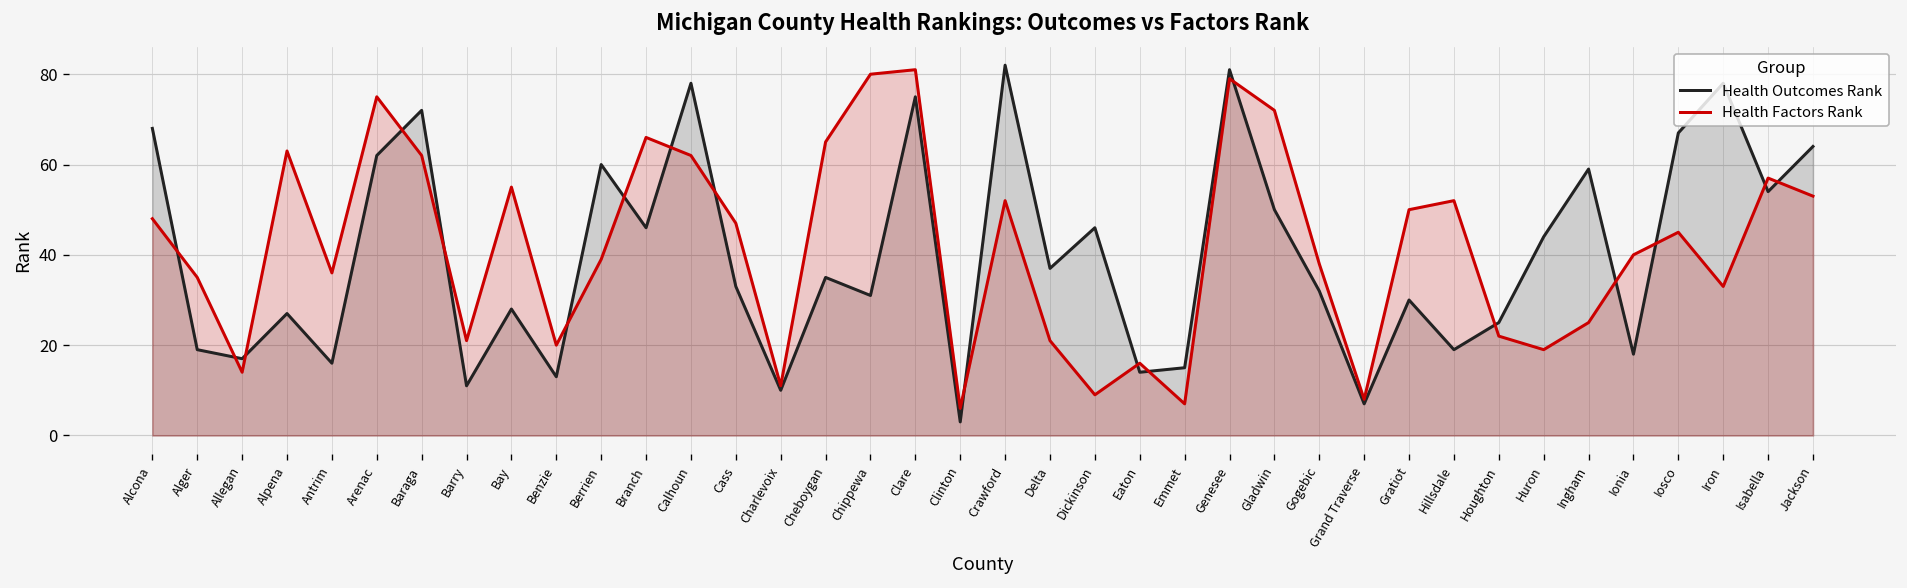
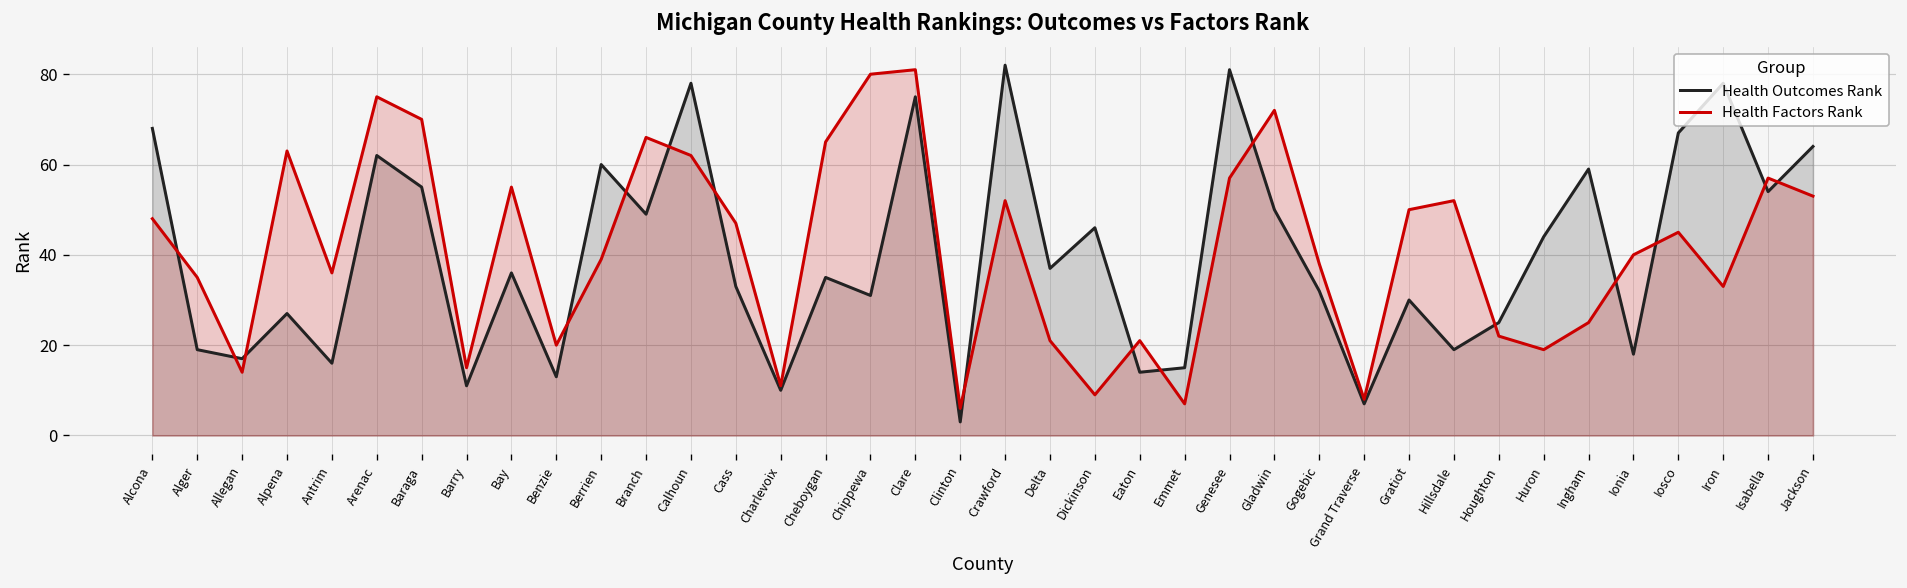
  {
    "Health Outcomes Rank": {
      "Alcona": 68,
      "Alger": 19,
      "Allegan": 17,
      "Alpena": 27,
      "Antrim": 16,
      "Arenac": 62,
-     "Baraga": 72,
+     "Baraga": 55,
      "Barry": 11,
-     "Bay": 28,
+     "Bay": 36,
      "Benzie": 13,
      "Berrien": 60,
-     "Branch": 46,
+     "Branch": 49,
      "Calhoun": 78,
      "Cass": 33,
      "Charlevoix": 10,
      "Cheboygan": 35,
      "Chippewa": 31,
      "Clare": 75,
      "Clinton": 3,
      "Crawford": 82,
      "Delta": 37,
      "Dickinson": 46,
      "Eaton": 14,
      "Emmet": 15,
      "Genesee": 81,
      "Gladwin": 50,
      "Gogebic": 32,
      "Grand Traverse": 7,
      "Gratiot": 30,
      "Hillsdale": 19,
      "Houghton": 25,
      "Huron": 44,
      "Ingham": 59,
      "Ionia": 18,
      "Iosco": 67,
      "Isabella": 54,
      "Jackson": 64
    },
    "Health Factors Rank": {
      "Alcona": 48,
      "Alger": 35,
      "Allegan": 14,
      "Alpena": 63,
      "Antrim": 36,
      "Arenac": 75,
-     "Baraga": 62,
-     "Barry": 21,
+     "Baraga": 70,
+     "Barry": 15,
      "Bay": 55,
      "Benzie": 20,
      "Berrien": 39,
      "Branch": 66,
      "Calhoun": 62,
      "Cass": 47,
      "Charlevoix": 11,
      "Cheboygan": 65,
      "Chippewa": 80,
      "Clare": 81,
      "Clinton": 6,
      "Crawford": 52,
      "Delta": 21,
      "Dickinson": 9,
-     "Eaton": 16,
+     "Eaton": 21,
      "Emmet": 7,
-     "Genesee": 79,
+     "Genesee": 57,
      "Gladwin": 72,
      "Gogebic": 38,
      "Grand Traverse": 8,
      "Gratiot": 50,
      "Hillsdale": 52,
      "Houghton": 22,
      "Huron": 19,
      "Ingham": 25,
      "Ionia": 40,
      "Iosco": 45,
      "Iron": 33,
      "Isabella": 57,
      "Jackson": 53
    }
  }
